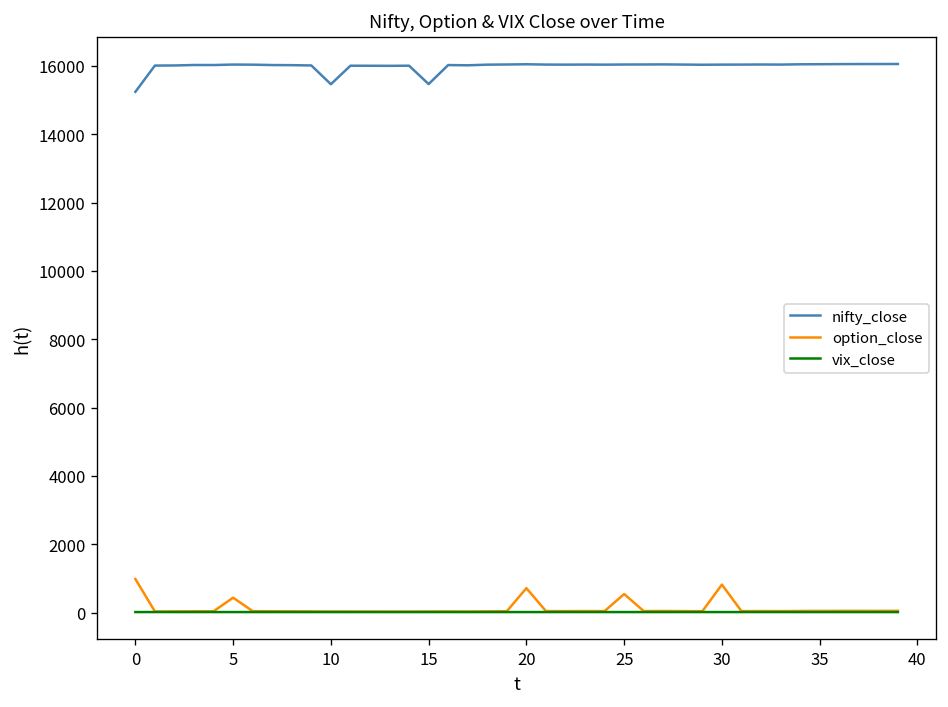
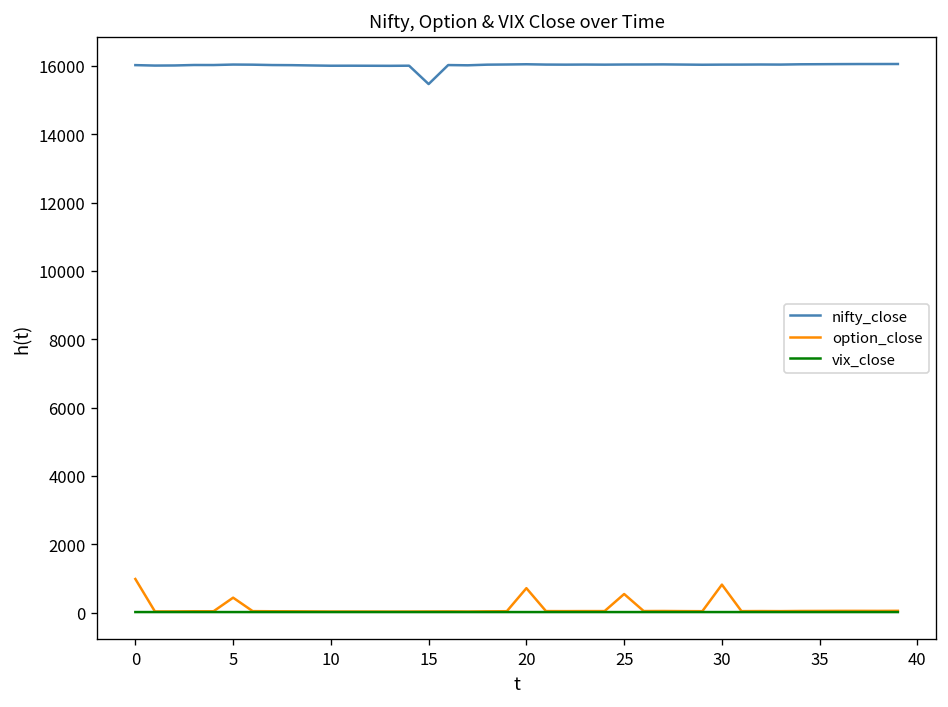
  {
    "nifty_close": {
-     "0": 15200,
+     "0": 16000,
      "5": 16000,
-     "10": 15500,
+     "10": 16000,
      "15": 15500,
      "20": 16000,
      "25": 16000,
      "30": 16000,
      "35": 16000
    },
    "option_close": {
      "0": 1000,
      "5": 400,
      "20": 700,
      "25": 500,
      "30": 800
    },
    "vix_close": {
      "0": 0,
      "5": 0,
      "20": 0,
      "25": 0,
      "30": 0
    }
  }
